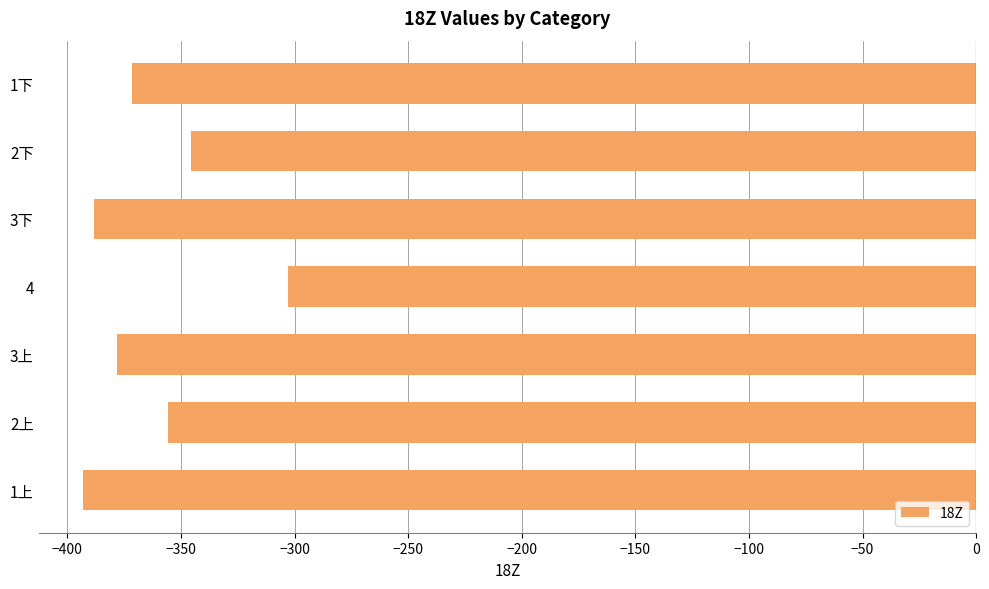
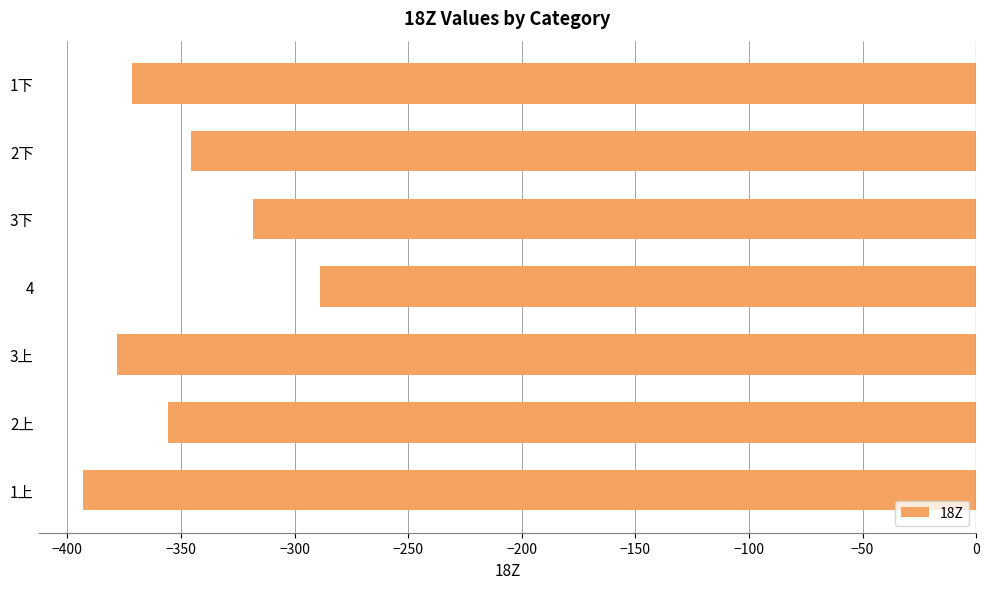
  {
    "1下": -372,
    "2下": -346,
-   "3下": -388,
-   "4": -303,
+   "3下": -318,
+   "4": -289,
    "3上": -378,
    "2上": -356,
    "1上": -393
  }
